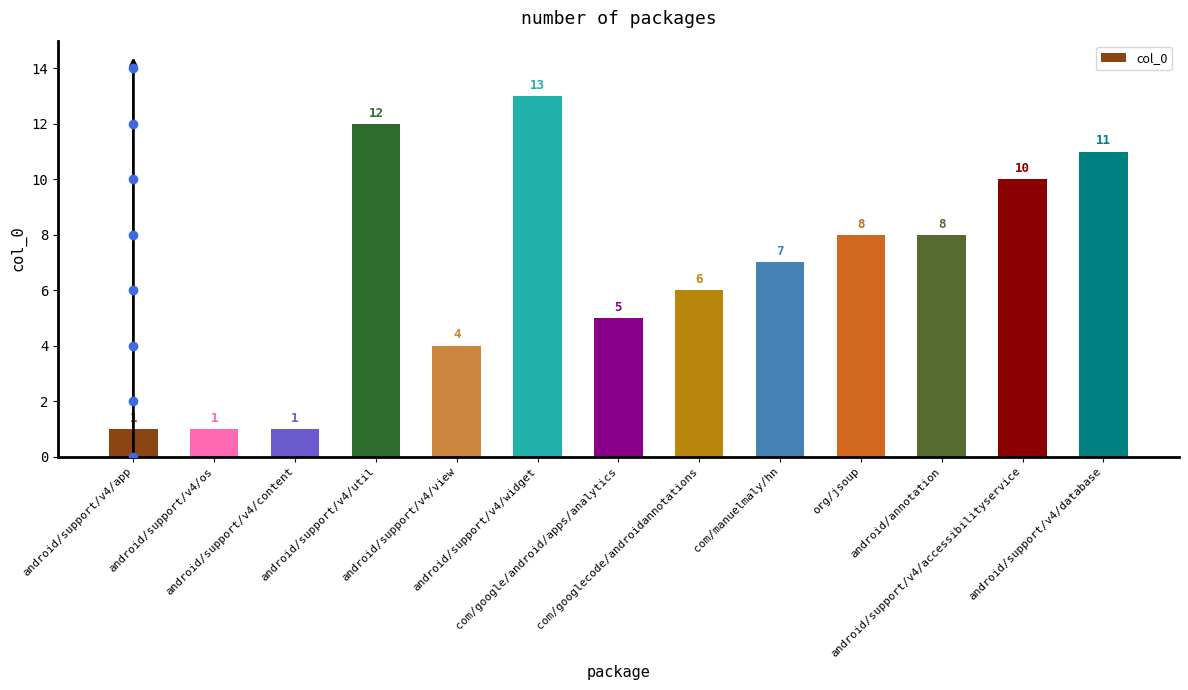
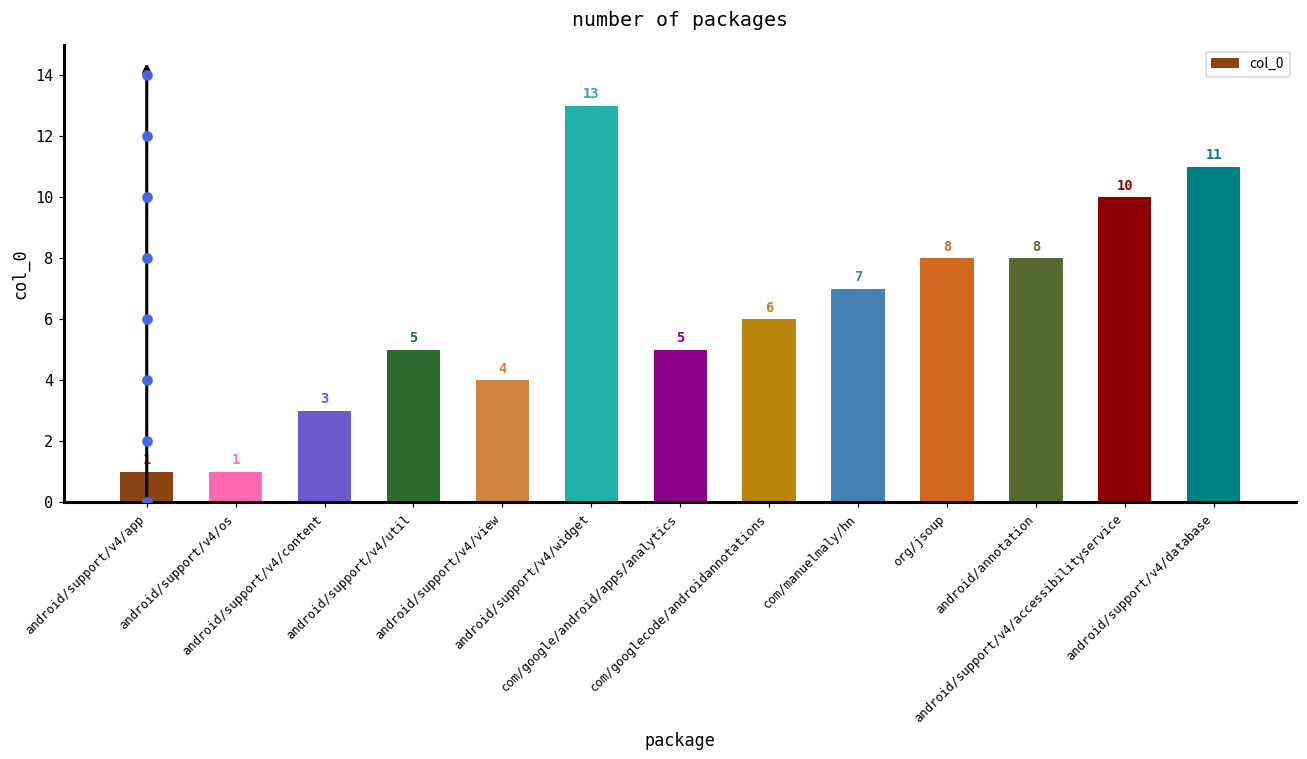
  {
    "col_0": {
      "android/support/v4/app": 1,
      "android/support/v4/os": 1,
-     "android/support/v4/content": 1,
-     "android/support/v4/util": 12,
+     "android/support/v4/content": 3,
+     "android/support/v4/util": 5,
      "android/support/v4/view": 4,
      "android/support/v4/widget": 13,
      "com/google/android/apps/analytics": 5,
      "com/googlecode/androidannotations": 6,
      "com/manuelmaly/hn": 7,
      "org/jsoup": 8,
      "android/annotation": 8,
      "android/support/v4/accessibilityservice": 10,
      "android/support/v4/database": 11
    }
  }
